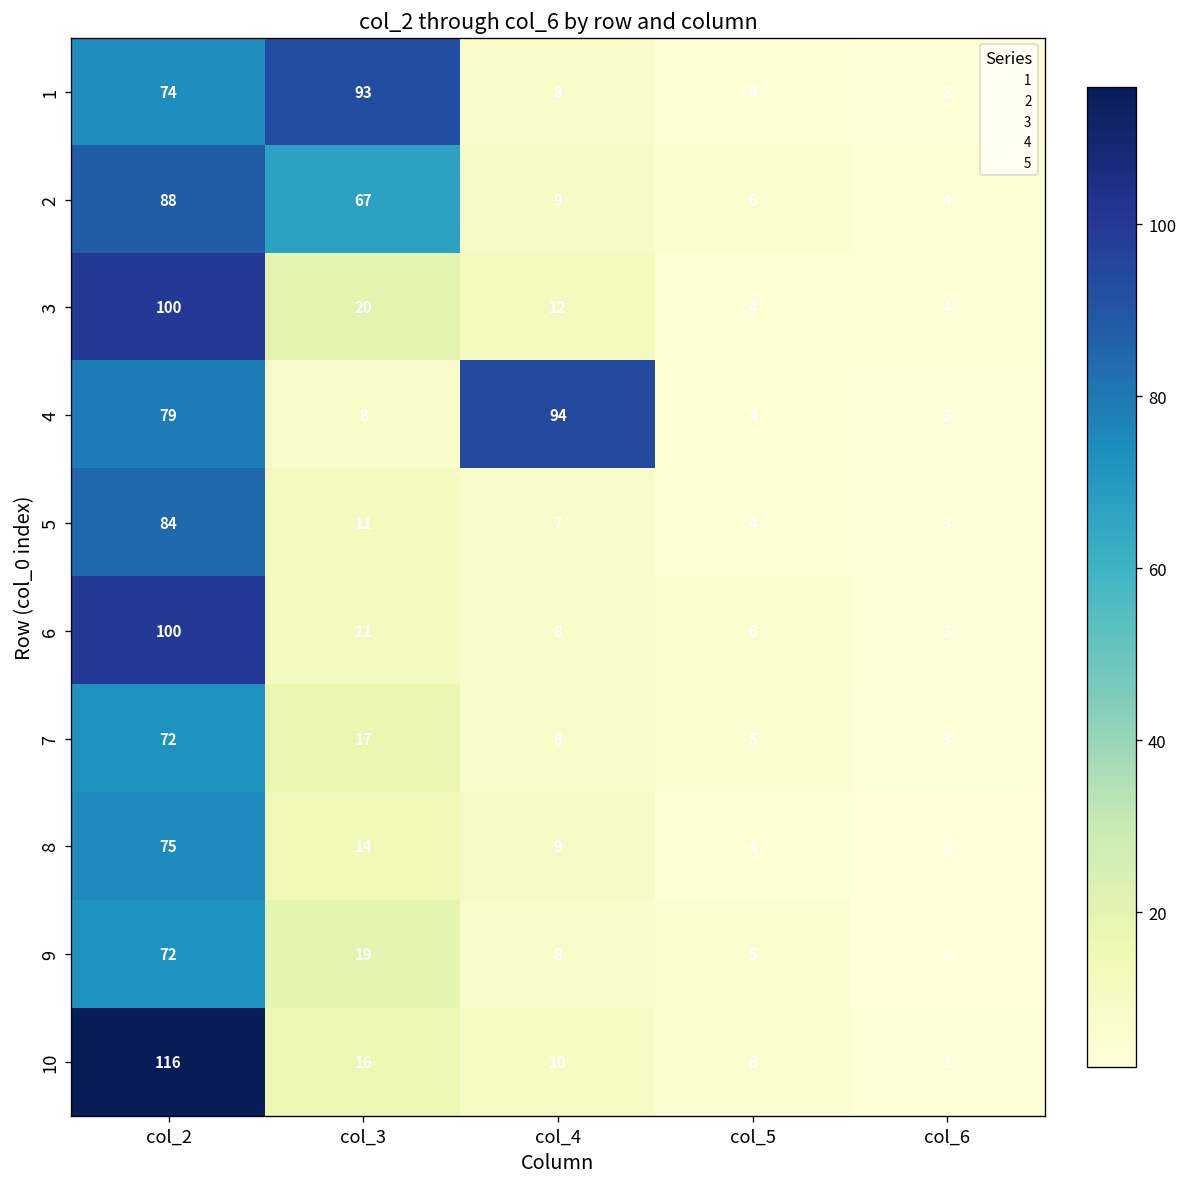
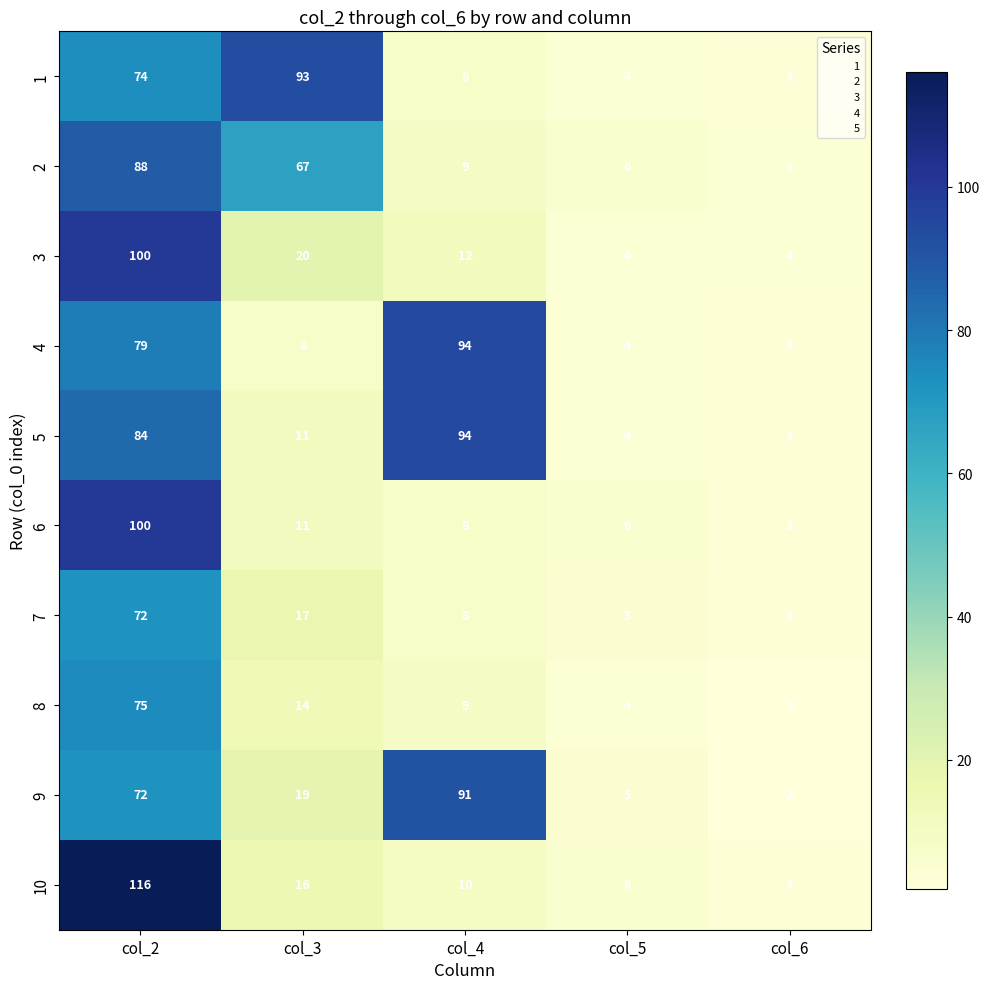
  {
    "1": {
      "col_2": 74,
      "col_3": 93,
      "col_4": 8
    },
    "2": {
      "col_2": 88,
      "col_3": 67,
      "col_4": 9,
      "col_5": 6
    },
    "3": {
      "col_2": 100,
      "col_3": 20,
      "col_4": 12
    },
    "4": {
      "col_2": 79,
      "col_3": 8,
      "col_4": 94
    },
    "5": {
      "col_2": 84,
      "col_3": 11,
-     "col_4": 7
+     "col_4": 94
    },
    "6": {
      "col_2": 100,
      "col_3": 11,
      "col_4": 8,
      "col_5": 6
    },
    "7": {
      "col_2": 72,
      "col_3": 17,
      "col_4": 8
    },
    "8": {
      "col_2": 75,
      "col_3": 14,
      "col_4": 9
    },
    "9": {
      "col_2": 72,
      "col_3": 19,
-     "col_4": 8
+     "col_4": 91
    },
    "10": {
      "col_2": 116,
      "col_3": 16,
      "col_4": 10,
      "col_5": 6
    }
  }
